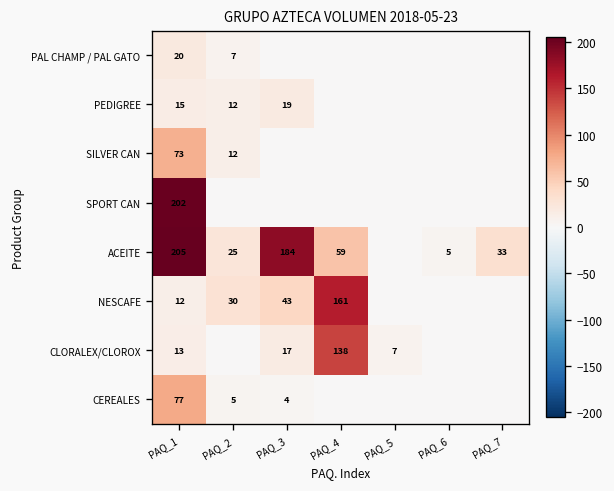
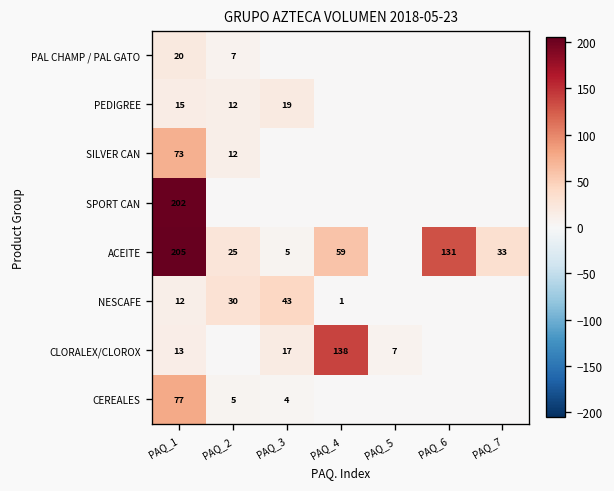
  {
    "PAL CHAMP / PAL GATO": {
      "PAQ_1": 20,
      "PAQ_2": 7
    },
    "PEDIGREE": {
      "PAQ_1": 15,
      "PAQ_2": 12,
      "PAQ_3": 19
    },
    "SILVER CAN": {
      "PAQ_1": 73,
      "PAQ_2": 12
    },
    "SPORT CAN": {
      "PAQ_1": 202
    },
    "ACEITE": {
      "PAQ_1": 205,
      "PAQ_2": 25,
-     "PAQ_3": 184,
+     "PAQ_3": 5,
      "PAQ_4": 59,
-     "PAQ_6": 5,
+     "PAQ_6": 131,
      "PAQ_7": 33
    },
    "NESCAFE": {
      "PAQ_1": 12,
      "PAQ_2": 30,
      "PAQ_3": 43,
-     "PAQ_4": 161
+     "PAQ_4": 1
    },
    "CLORALEX/CLOROX": {
      "PAQ_1": 13,
      "PAQ_3": 17,
      "PAQ_4": 138,
      "PAQ_5": 7
    },
    "CEREALES": {
      "PAQ_1": 77,
      "PAQ_2": 5,
      "PAQ_3": 4
    }
  }
